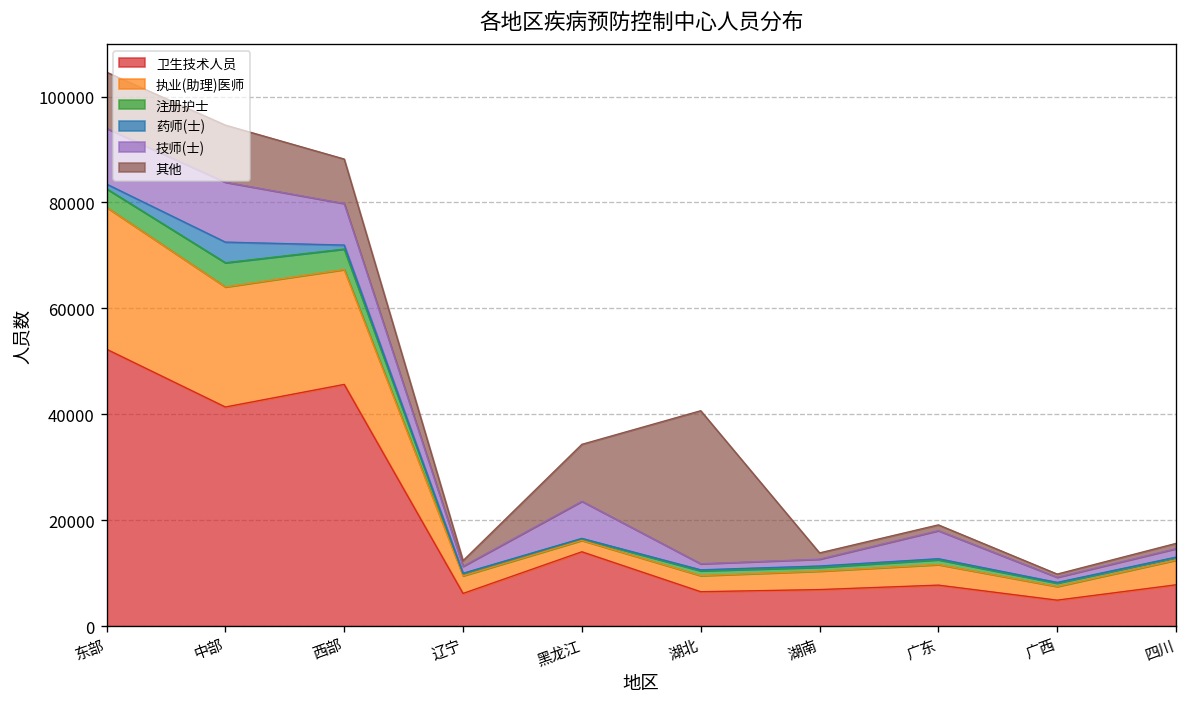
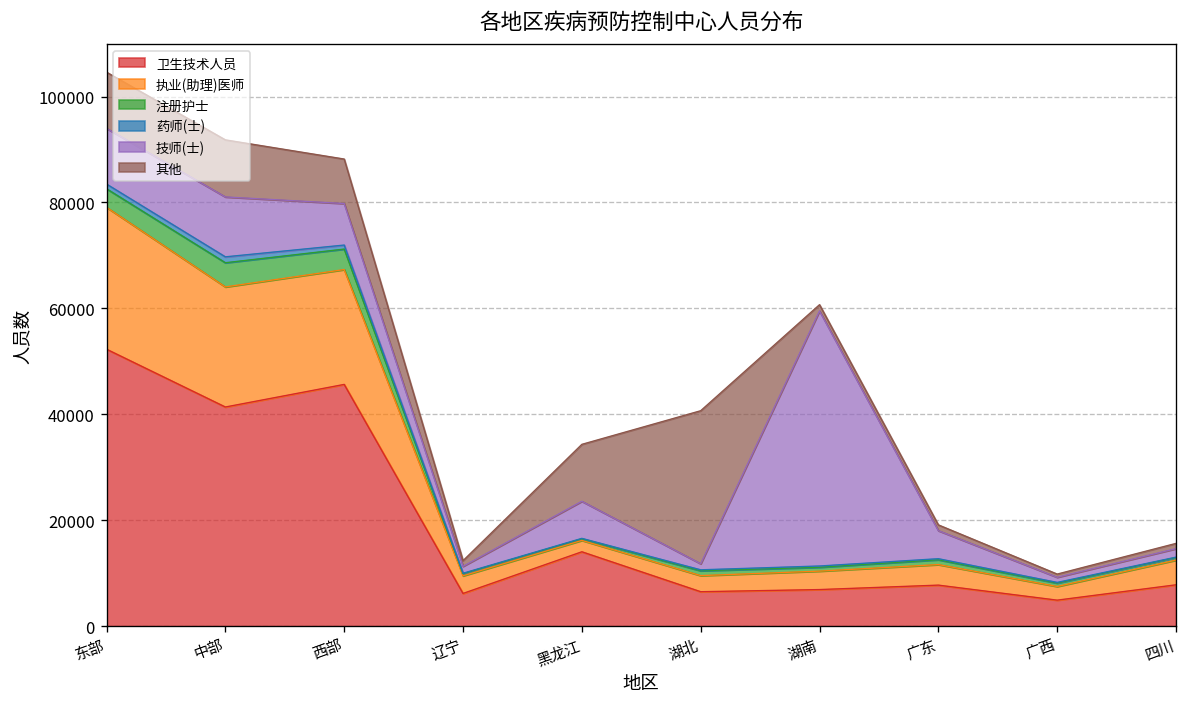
  {
    "卫生技术人员": {
      "东部": 52000,
      "中部": 41000,
      "西部": 46000,
      "辽宁": 6000,
      "黑龙江": 14000,
      "湖北": 7000,
      "湖南": 7000,
      "广东": 8000,
      "广西": 5000,
      "四川": 8000
    },
    "执业(助理)医师": {
      "东部": 27000,
      "中部": 23000,
      "西部": 22000,
      "湖北": 3000,
      "湖南": 3000,
      "广东": 4000,
      "广西": 3000
    },
    "注册护士": {
      "东部": 4000,
      "中部": 5000,
      "西部": 4000
    },
    "药师(士)": {
      "东部": 1000,
-     "中部": 4000,
+     "中部": 1000,
      "西部": 1000
    },
    "技师(士)": {
      "东部": 11000,
      "中部": 11000,
      "西部": 8000,
      "辽宁": 1000,
      "黑龙江": 7000,
      "湖北": 1000,
-     "湖南": 1000,
+     "湖南": 48000,
      "广东": 5000,
      "广西": 1000,
      "四川": 2000
    },
    "其他": {
      "东部": 11000,
      "西部": 8000,
      "辽宁": 1000,
      "黑龙江": 11000,
      "湖北": 29000,
      "湖南": 1000,
      "广东": 1000,
      "广西": 1000,
      "四川": 1000
    }
  }
